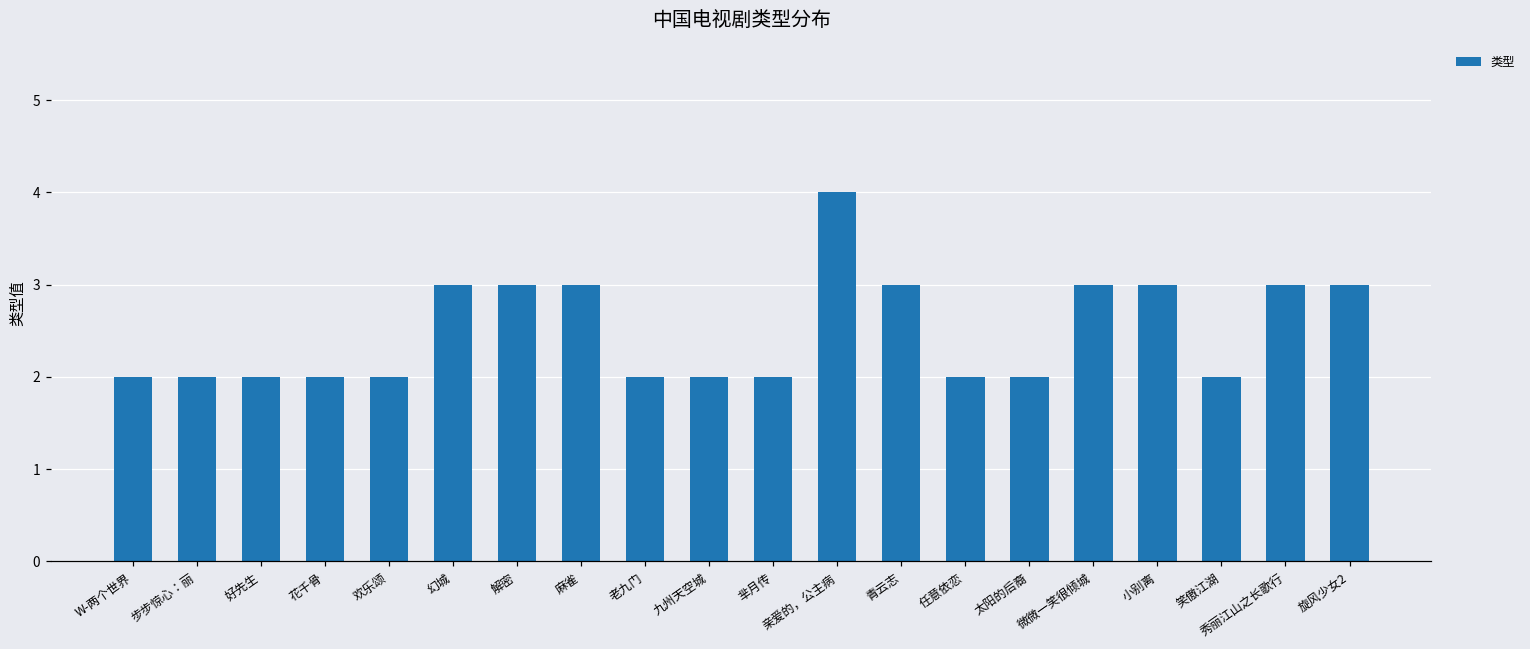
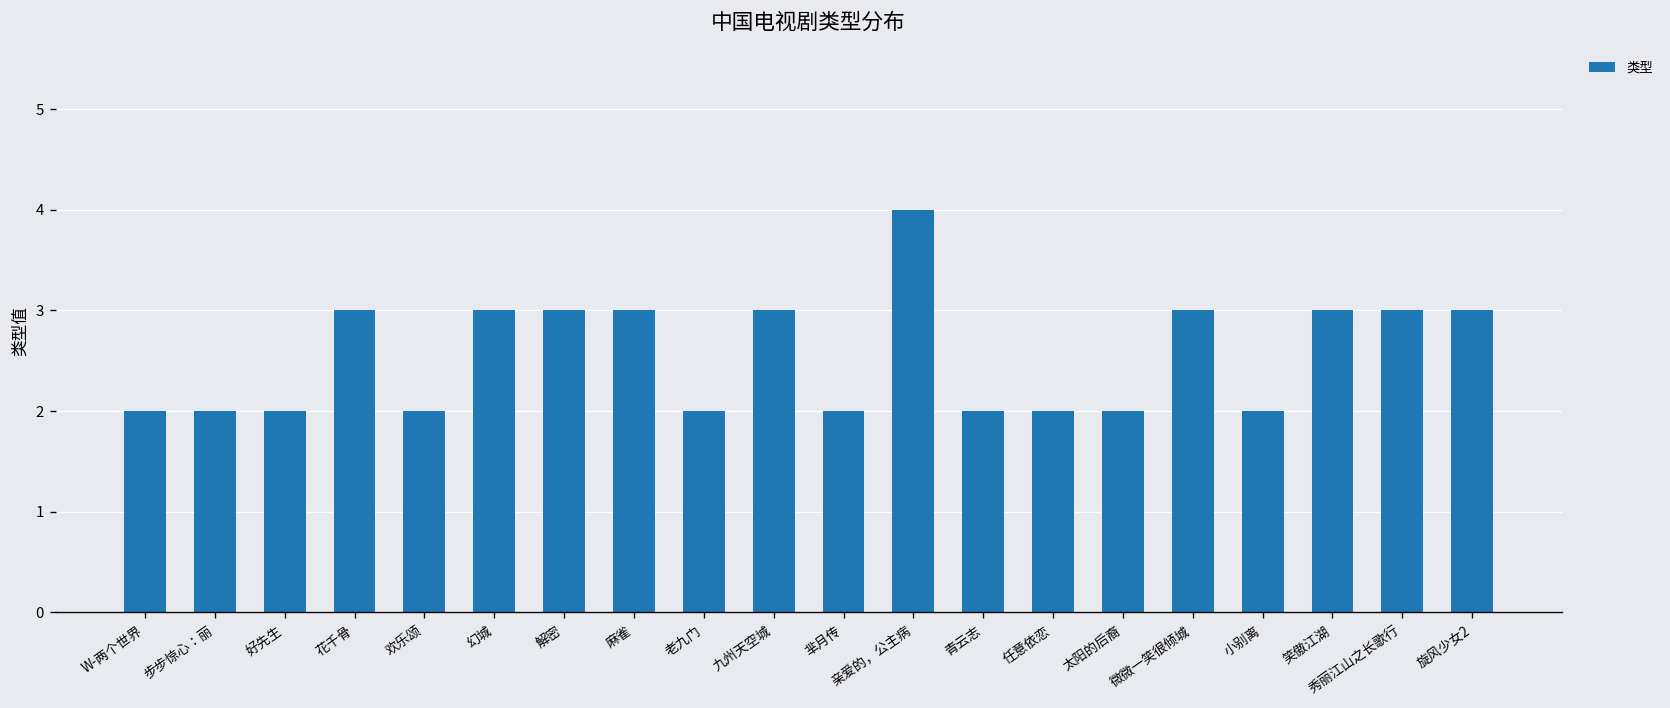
  {
    "W-两个世界": 2,
    "步步惊心：丽": 2,
    "好先生": 2,
-   "花千骨": 2,
+   "花千骨": 3,
    "欢乐颂": 2,
    "幻城": 3,
    "解密": 3,
    "麻雀": 3,
    "老九门": 2,
-   "九州天空城": 2,
+   "九州天空城": 3,
    "芈月传": 2,
    "亲爱的，公主病": 4,
-   "青云志": 3,
+   "青云志": 2,
    "任意依恋": 2,
    "太阳的后裔": 2,
    "微微一笑很倾城": 3,
-   "小别离": 3,
-   "笑傲江湖": 2,
+   "小别离": 2,
+   "笑傲江湖": 3,
    "秀丽江山之长歌行": 3,
    "旋风少女2": 3
  }
